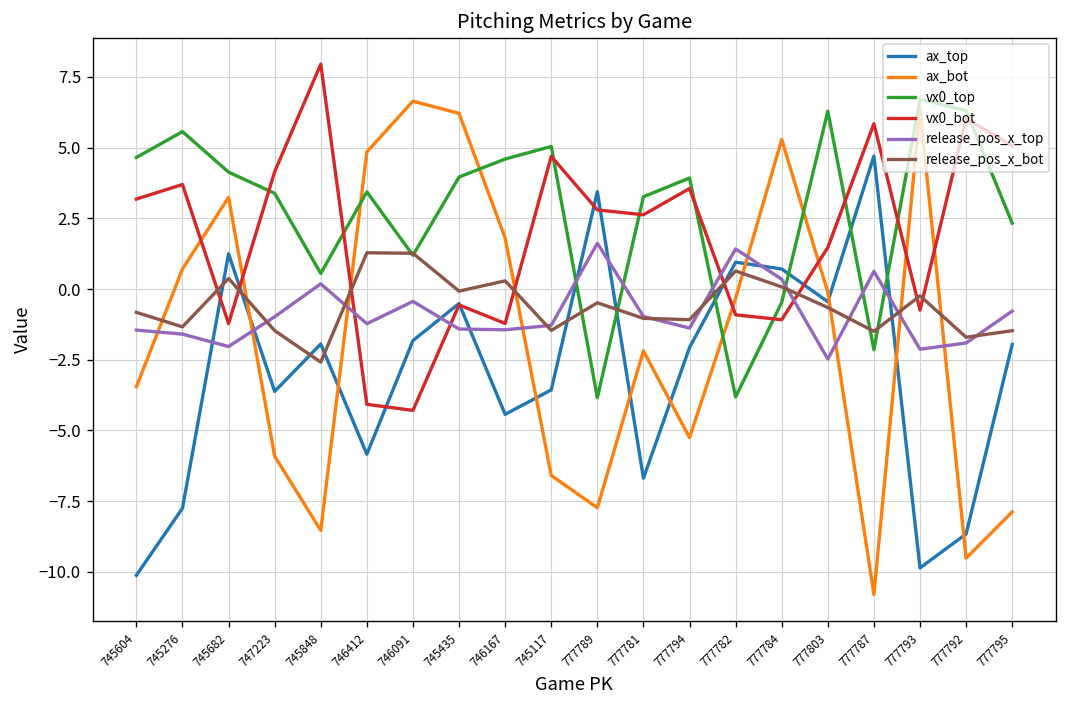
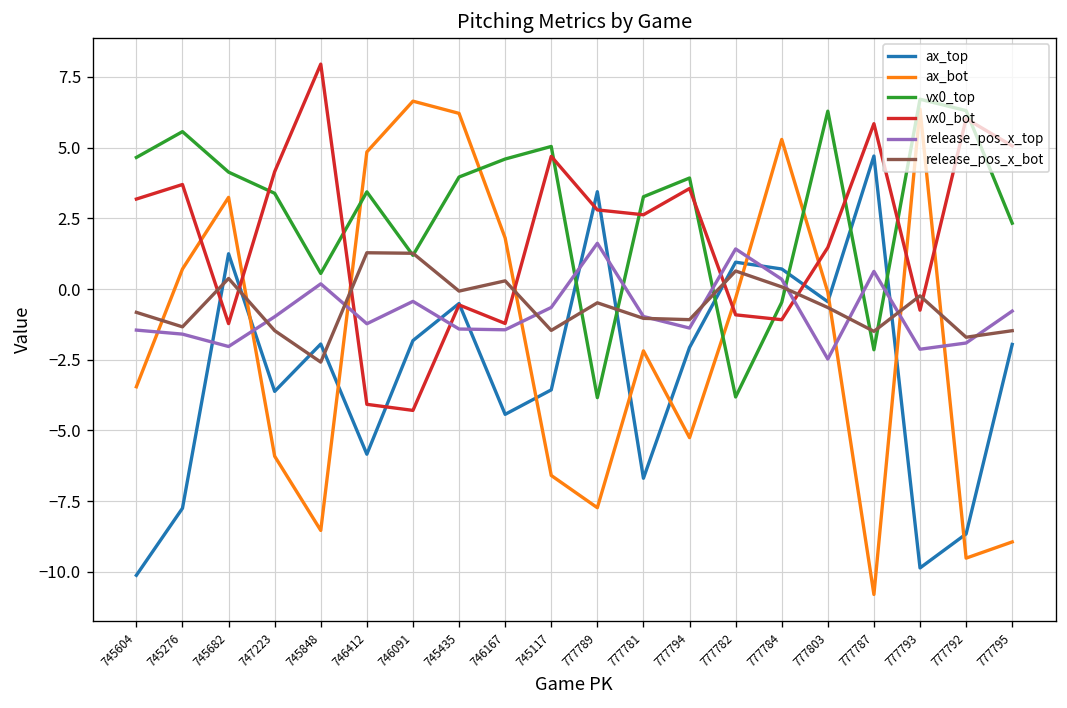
  {
    "ax_top": {
      "745604": -10.1,
      "745276": -7.8,
      "745682": 1.2,
      "747223": -3.6,
      "745848": -1.9,
      "746412": -5.8,
      "746091": -1.8,
      "746167": -4.4,
      "745117": -3.6,
      "777789": 3.4,
      "777781": -6.7,
      "777794": -2.1,
      "777782": 0.9,
      "777784": 0.7,
      "777803": -0.4,
      "777787": 4.7,
      "777793": -9.9,
      "777792": -8.7,
      "777795": -2.0
    },
    "ax_bot": {
      "745604": -3.5,
      "745276": 0.7,
      "745682": 3.2,
      "747223": -5.9,
      "745848": -8.5,
      "746412": 4.8,
      "746091": 6.6,
      "745435": 6.2,
      "746167": 1.8,
      "745117": -6.6,
      "777789": -7.7,
      "777781": -2.2,
      "777794": -5.3,
      "777782": -0.3,
      "777784": 5.3,
      "777803": -0.1,
      "777787": -10.8,
      "777792": -9.5,
-     "777795": -7.9
+     "777795": -8.9
    },
    "vx0_top": {
      "745604": 4.7,
      "745276": 5.6,
      "745682": 4.1,
      "747223": 3.4,
      "745848": 0.6,
      "746412": 3.4,
      "745435": 4.0,
      "746167": 4.6,
      "745117": 5.0,
      "777789": -3.8,
      "777781": 3.3,
      "777794": 3.9,
      "777782": -3.8,
      "777784": -0.5,
      "777803": 6.3,
      "777787": -2.1,
      "777795": 2.3
    },
    "vx0_bot": {
      "745604": 3.2,
      "745276": 3.7,
      "745682": -1.2,
      "747223": 4.1,
      "745848": 8.0,
      "746412": -4.1,
      "746091": -4.3,
      "746167": -1.2,
      "745117": 4.7,
      "777789": 2.8,
      "777781": 2.6,
      "777794": 3.6,
      "777782": -0.9,
      "777784": -1.1,
      "777803": 1.5,
      "777787": 5.8,
      "777793": -0.7
    },
    "release_pos_x_top": {
      "745604": -1.5,
      "745276": -1.6,
      "745682": -2.0,
      "747223": -1.0,
      "745848": 0.2,
      "746412": -1.2,
      "746091": -0.4,
      "745435": -1.4,
      "746167": -1.4,
-     "745117": -1.3,
+     "745117": -0.7,
      "777789": 1.6,
      "777794": -1.4,
      "777782": 1.4,
      "777784": 0.3,
      "777803": -2.5,
      "777787": 0.6,
      "777793": -2.1,
      "777792": -1.9,
      "777795": -0.8
    },
    "release_pos_x_bot": {
      "745604": -0.8,
      "745276": -1.3,
      "745682": 0.4,
      "747223": -1.5,
      "745848": -2.6,
      "746412": 1.3,
      "745435": -0.1,
      "746167": 0.3,
      "745117": -1.5,
      "777789": -0.5,
      "777794": -1.1,
      "777782": 0.6,
      "777784": 0.1,
      "777803": -0.7,
      "777787": -1.5,
      "777793": -0.2,
      "777792": -1.7,
      "777795": -1.5
    }
  }
